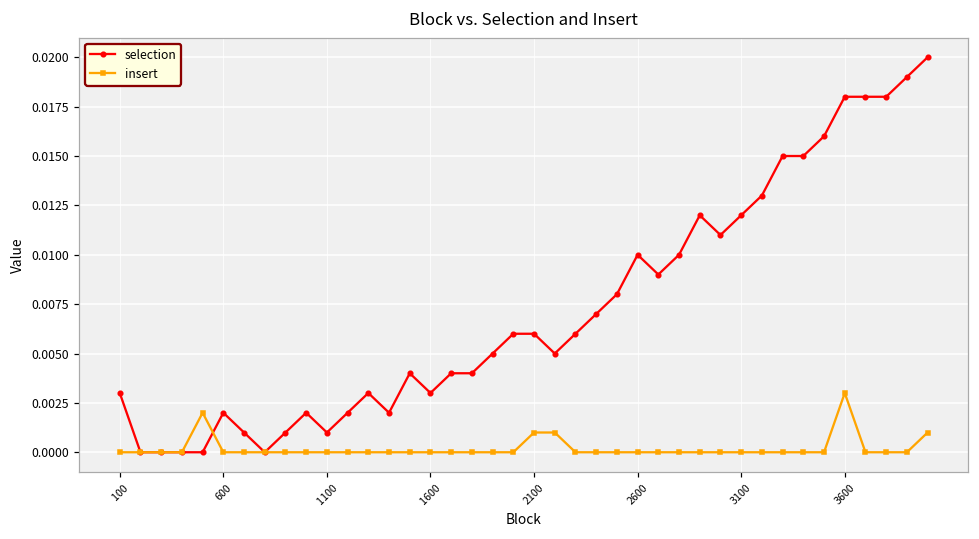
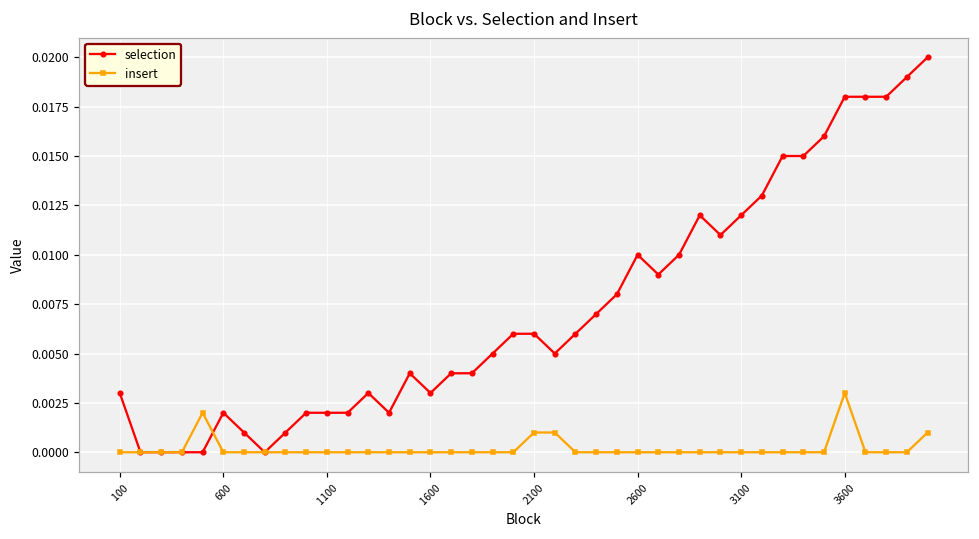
  {
    "selection": {
      "100": 0.003,
      "600": 0.002,
-     "1100": 0.001,
+     "1100": 0.002,
      "1600": 0.003,
      "2100": 0.006,
      "2600": 0.010,
      "3100": 0.012,
      "3600": 0.018
    },
    "insert": {
      "100": 0.000,
      "600": 0.000,
      "1100": 0.000,
      "1600": 0.000,
      "2100": 0.001,
      "2600": 0.000,
      "3100": 0.000,
      "3600": 0.003
    }
  }
